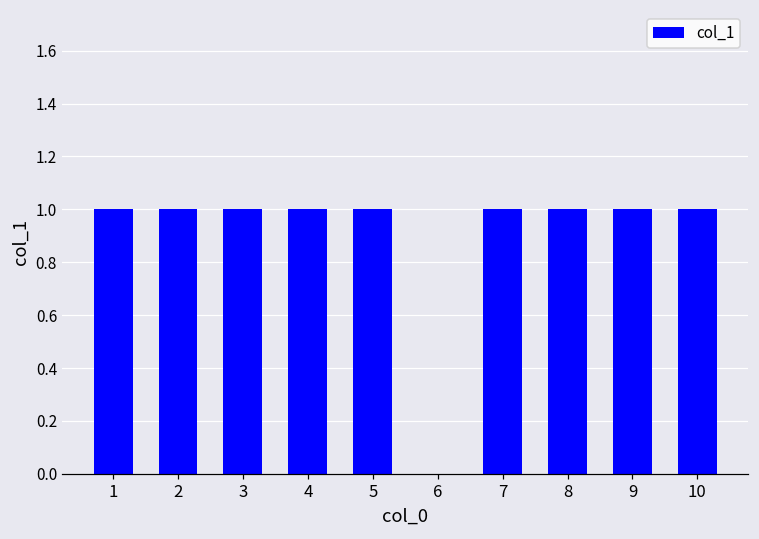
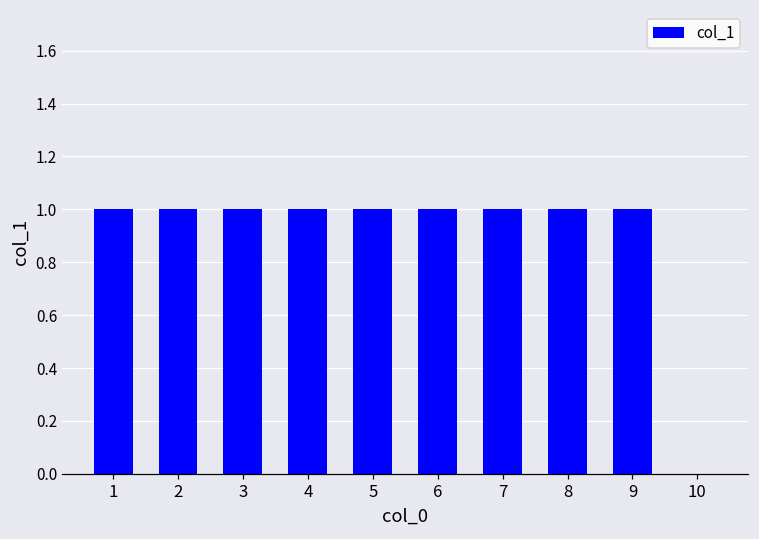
  {
    "1": 1,
    "2": 1,
    "3": 1,
    "4": 1,
    "5": 1,
-   "6": 0,
+   "6": 1,
    "7": 1,
    "8": 1,
    "9": 1,
-   "10": 1
+   "10": 0
  }
